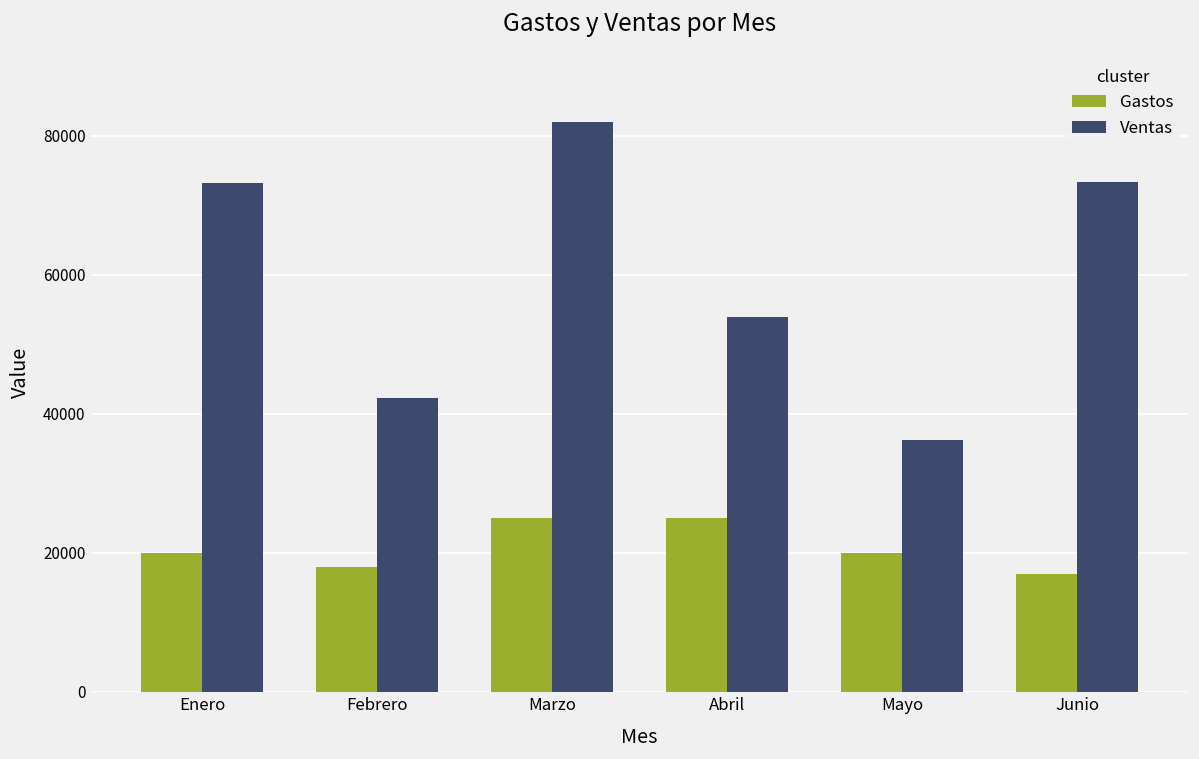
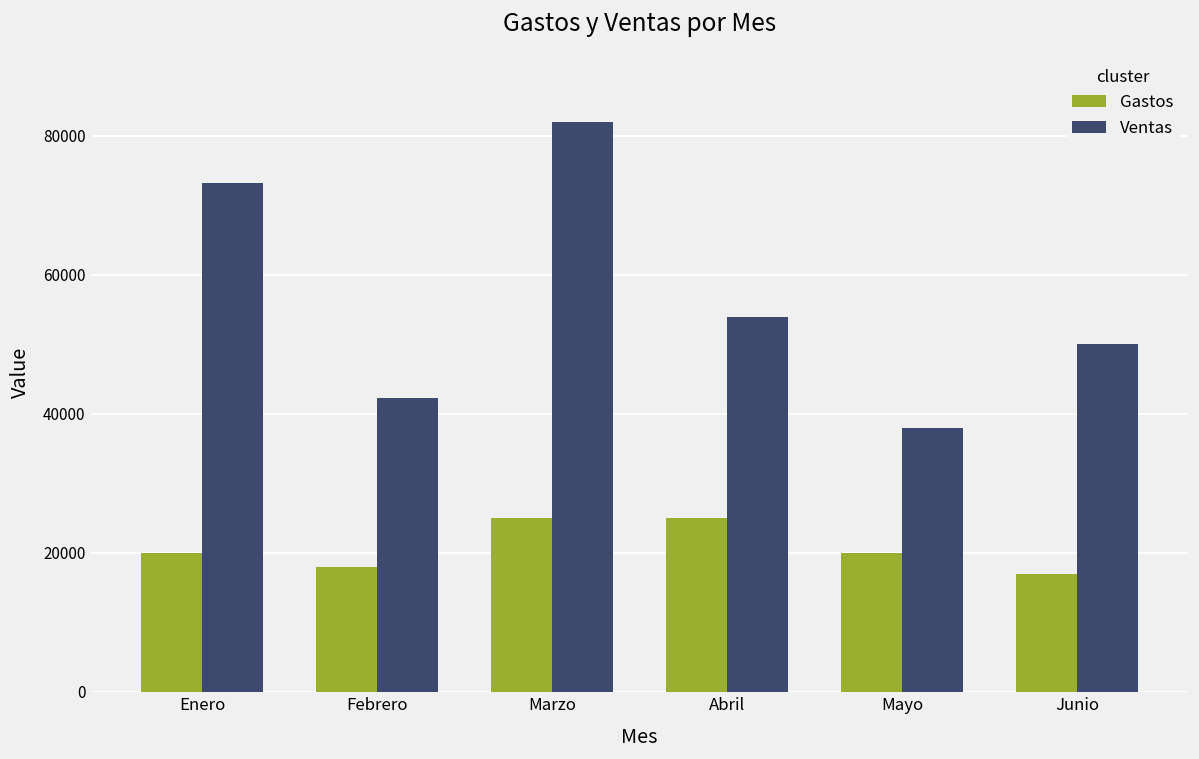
  {
    "Gastos": {
      "Enero": 20000,
      "Febrero": 18000,
      "Marzo": 25000,
      "Abril": 25000,
      "Mayo": 20000,
      "Junio": 17000
    },
    "Ventas": {
      "Enero": 73000,
      "Febrero": 42000,
      "Marzo": 82000,
      "Abril": 54000,
-     "Mayo": 36000,
-     "Junio": 73000
+     "Mayo": 38000,
+     "Junio": 50000
    }
  }
